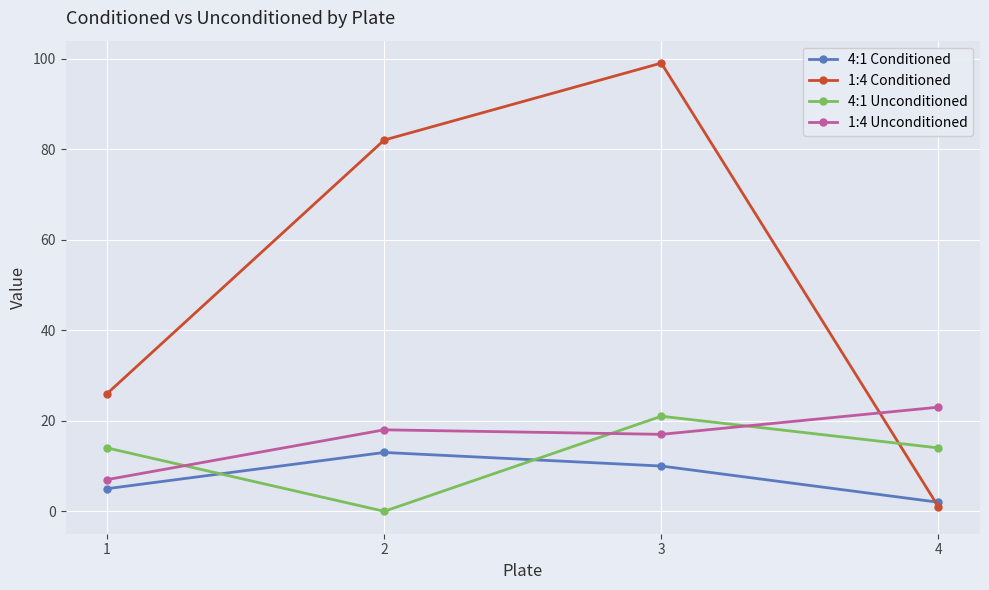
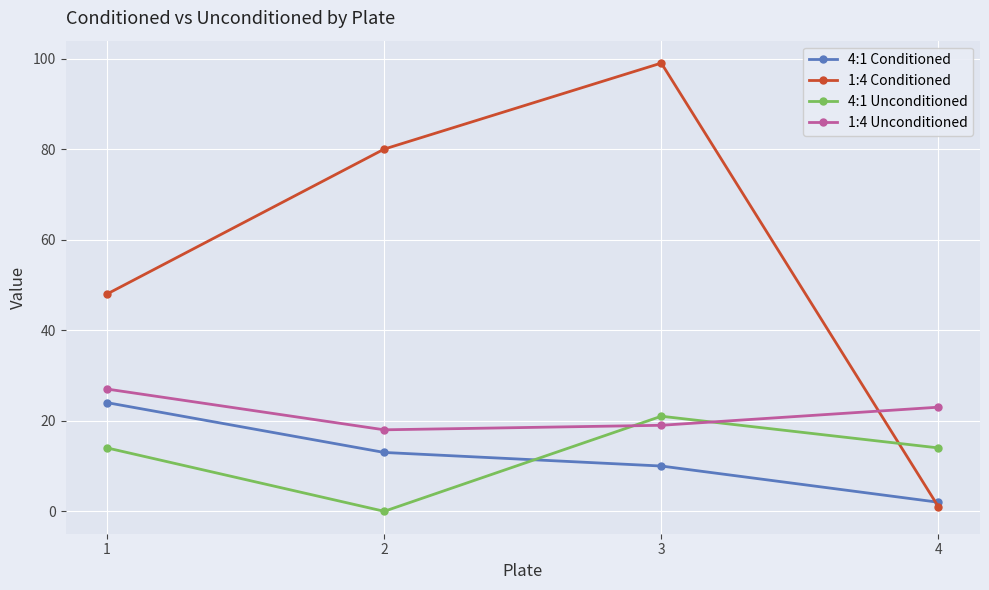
  {
    "4:1 Conditioned": {
-     "1": 5,
+     "1": 24,
      "2": 13,
      "3": 10,
      "4": 2
    },
    "1:4 Conditioned": {
-     "1": 26,
-     "2": 82,
+     "1": 48,
+     "2": 80,
      "3": 99,
      "4": 1
    },
    "4:1 Unconditioned": {
      "1": 14,
      "2": 0,
      "3": 21,
      "4": 14
    },
    "1:4 Unconditioned": {
-     "1": 7,
+     "1": 27,
      "2": 18,
-     "3": 17,
+     "3": 19,
      "4": 23
    }
  }
